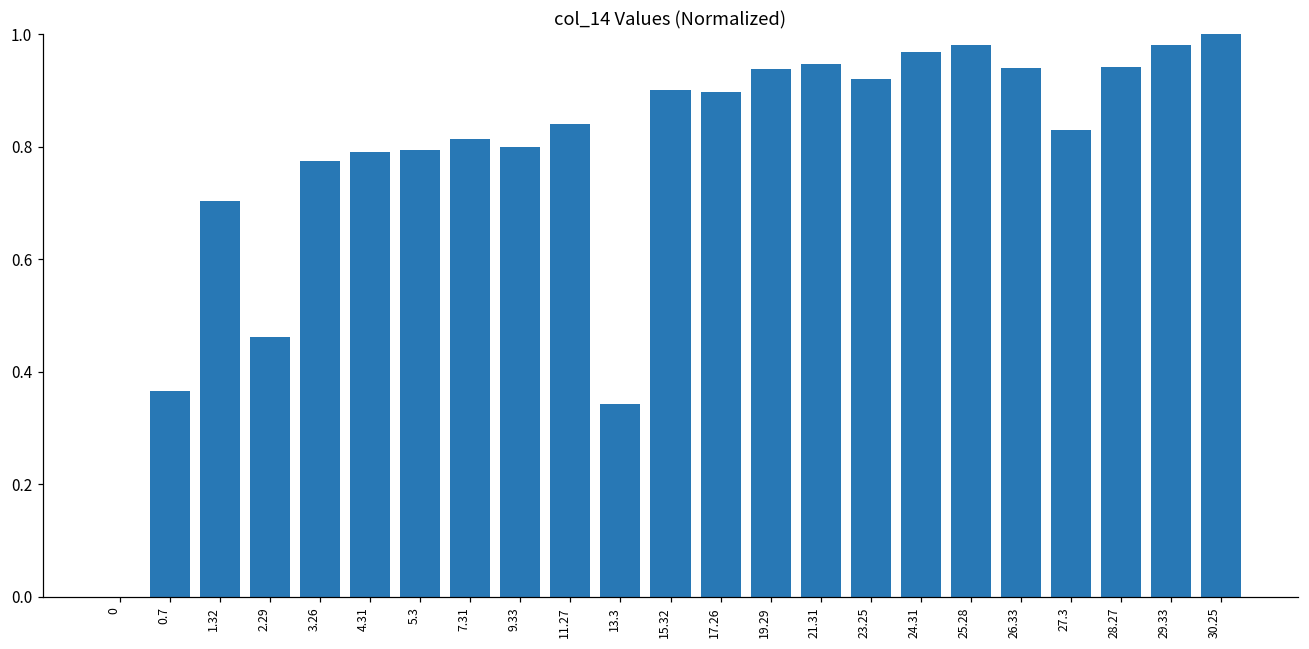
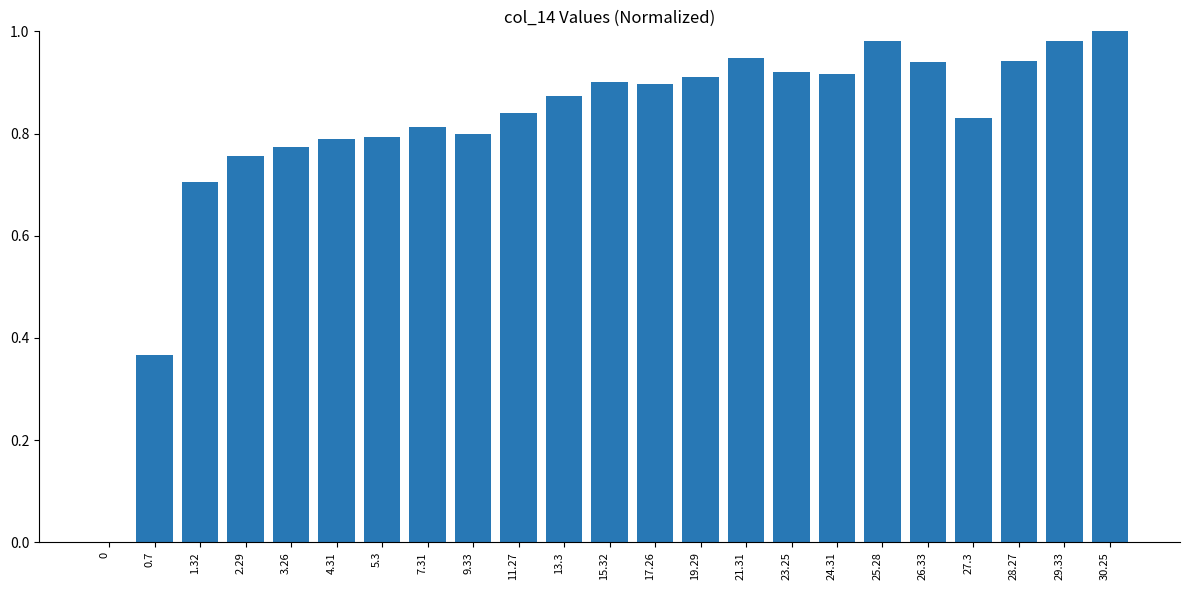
  {
    "0": 0.00,
    "0.7": 0.37,
    "1.32": 0.70,
-   "2.29": 0.46,
+   "2.29": 0.76,
    "3.26": 0.77,
    "4.31": 0.79,
    "5.3": 0.79,
    "7.31": 0.81,
    "9.33": 0.80,
    "11.27": 0.84,
-   "13.3": 0.34,
+   "13.3": 0.87,
    "15.32": 0.90,
    "17.26": 0.90,
-   "19.29": 0.94,
+   "19.29": 0.91,
    "21.31": 0.95,
    "23.25": 0.92,
-   "24.31": 0.97,
+   "24.31": 0.92,
    "25.28": 0.98,
    "26.33": 0.94,
    "27.3": 0.83,
    "28.27": 0.94,
    "29.33": 0.98,
    "30.25": 1.00
  }
